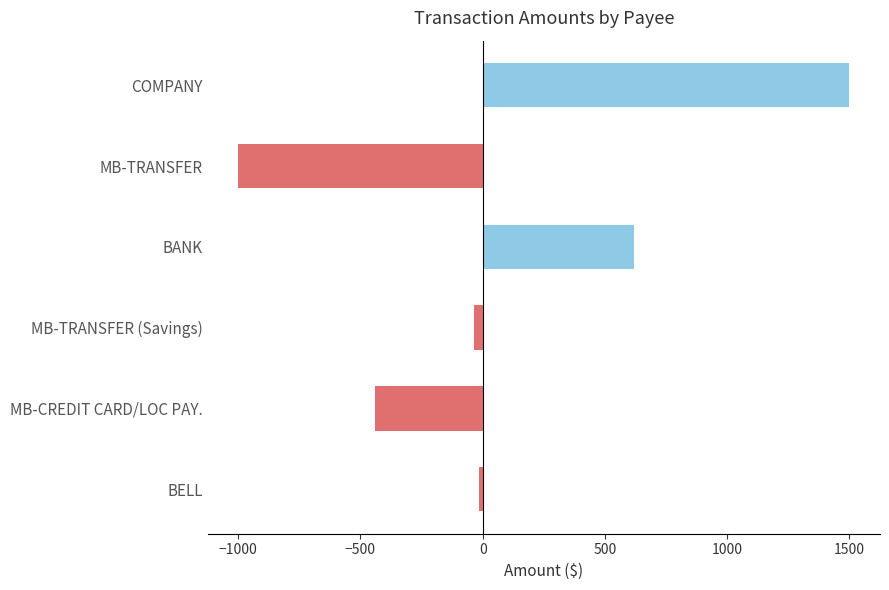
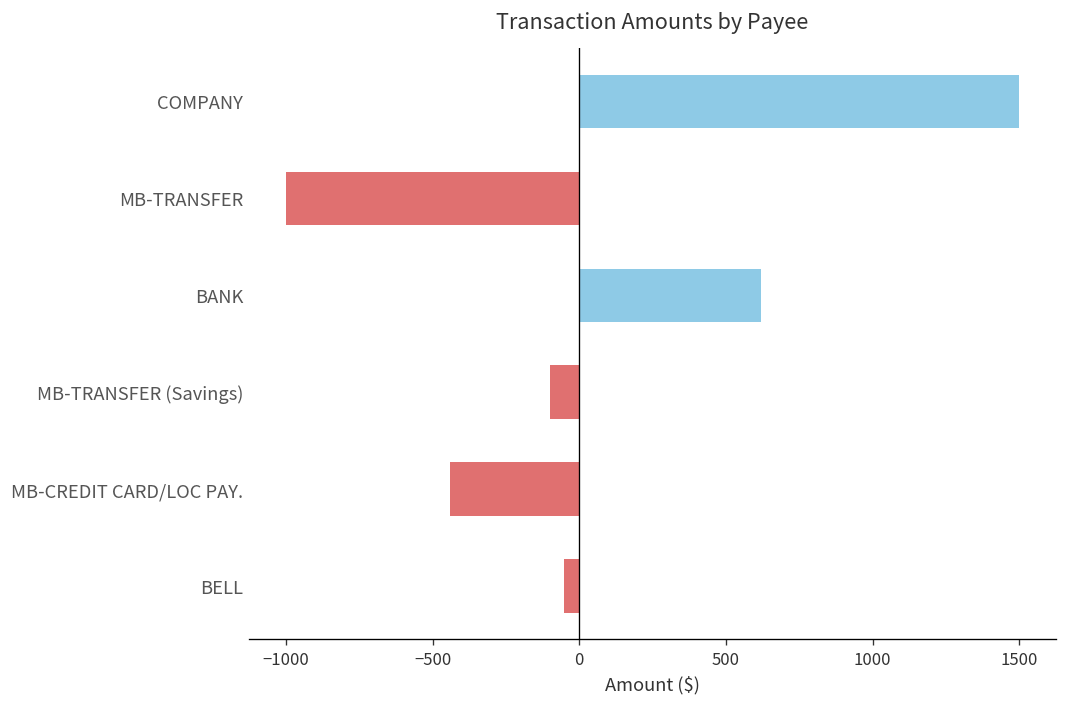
  {
    "COMPANY": 1500,
    "MB-TRANSFER": -1000,
    "BANK": 620,
-   "MB-TRANSFER (Savings)": -30,
+   "MB-TRANSFER (Savings)": -100,
    "MB-CREDIT CARD/LOC PAY.": -440,
-   "BELL": -20
+   "BELL": -50
  }
